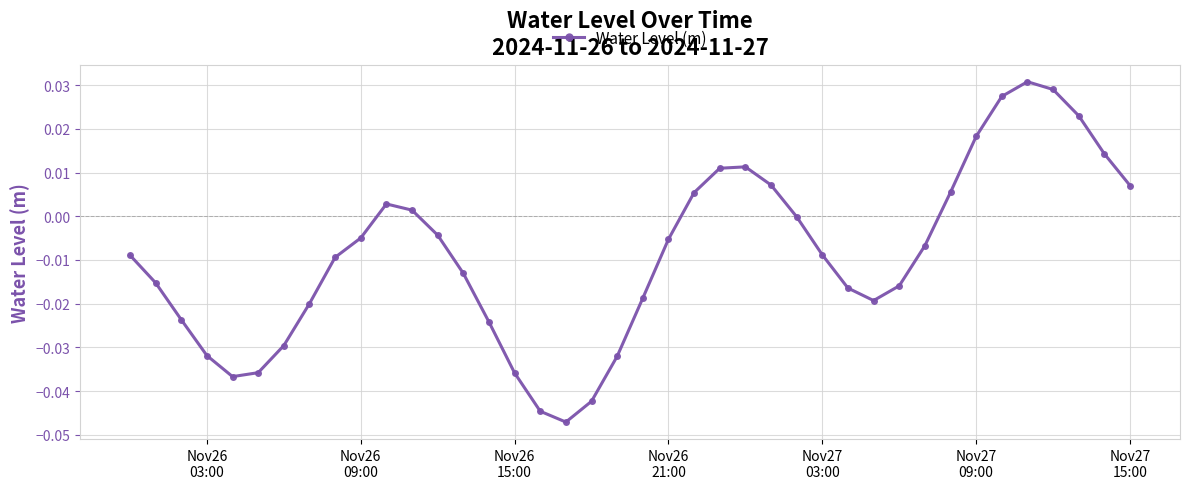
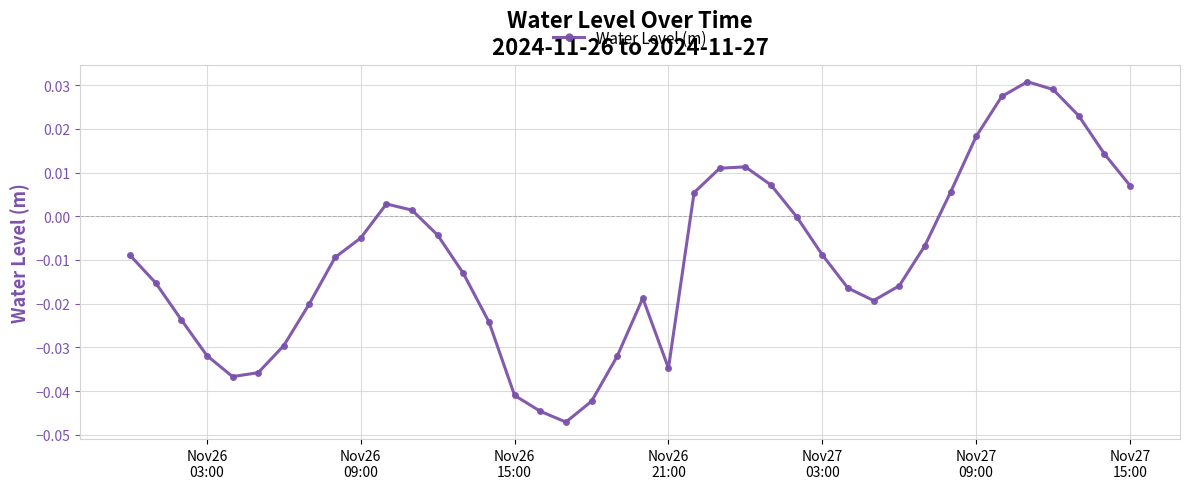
  {
    "Nov26 03:00": -0.032,
    "Nov26 09:00": -0.005,
-   "Nov26 15:00": -0.036,
-   "Nov26 21:00": -0.005,
+   "Nov26 15:00": -0.041,
+   "Nov26 21:00": -0.035,
    "Nov27 03:00": -0.009,
    "Nov27 09:00": 0.018,
    "Nov27 15:00": 0.007
  }
